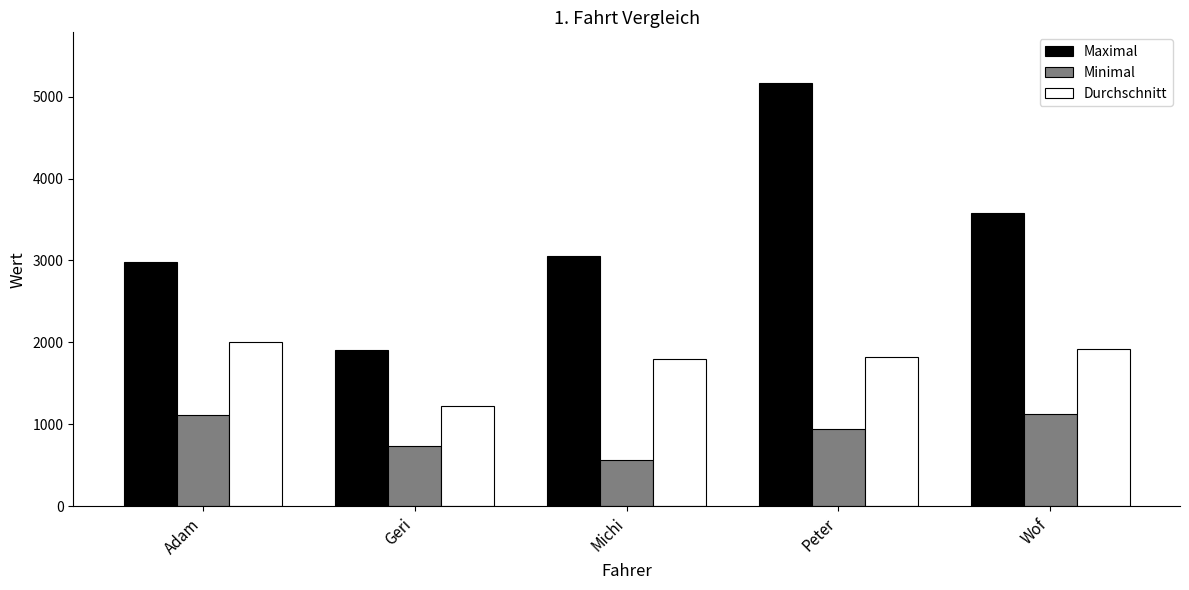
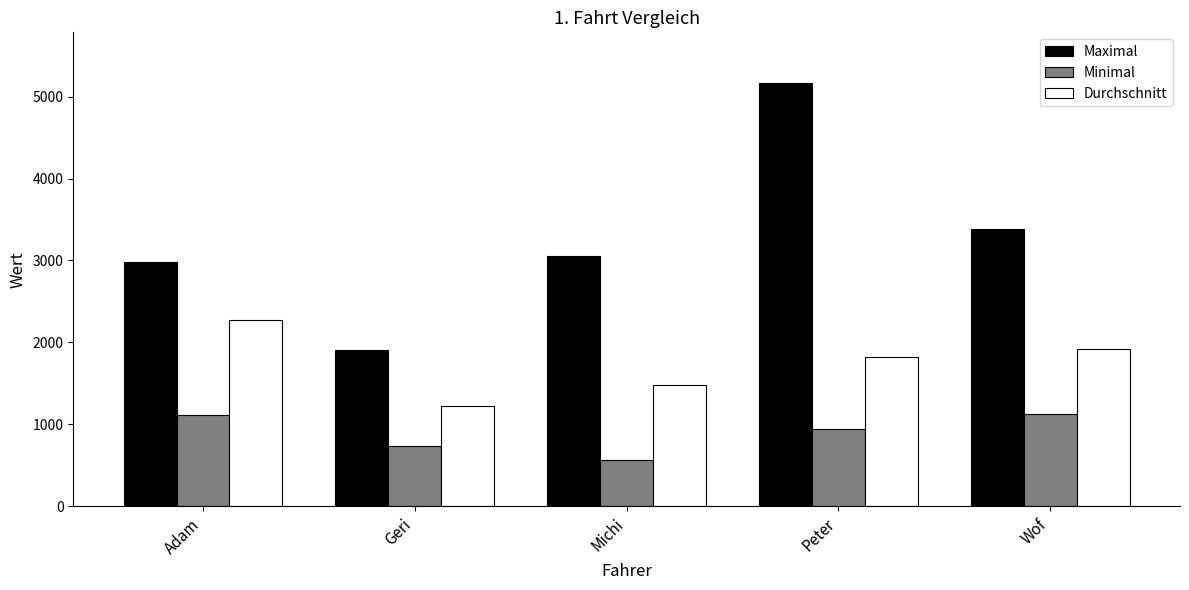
  {
    "Maximal": {
      "Adam": 3000,
      "Geri": 1900,
      "Michi": 3000,
      "Peter": 5200,
-     "Wof": 3600
+     "Wof": 3400
    },
    "Minimal": {
      "Adam": 1100,
      "Geri": 700,
      "Michi": 600,
      "Peter": 900,
      "Wof": 1100
    },
    "Durchschnitt": {
-     "Adam": 2000,
+     "Adam": 2300,
      "Geri": 1200,
-     "Michi": 1800,
+     "Michi": 1500,
      "Peter": 1800,
      "Wof": 1900
    }
  }
